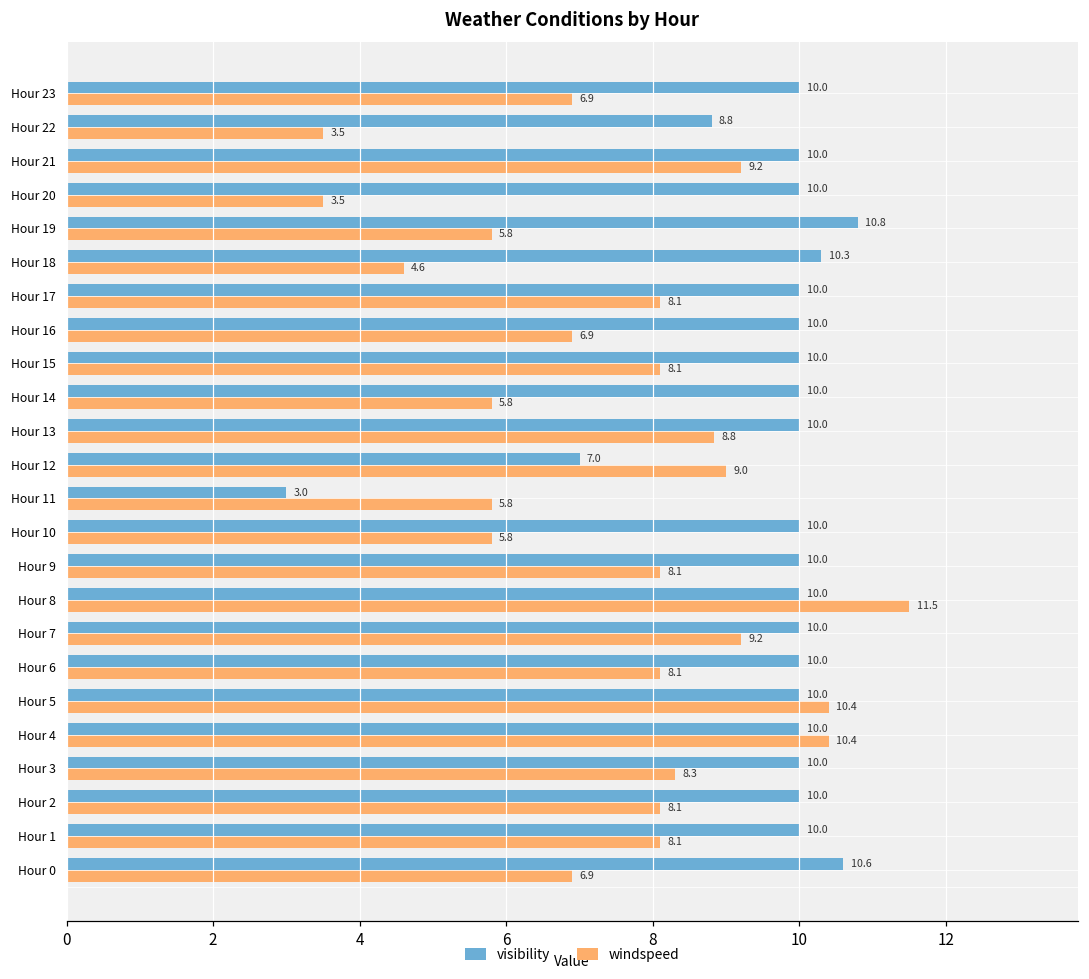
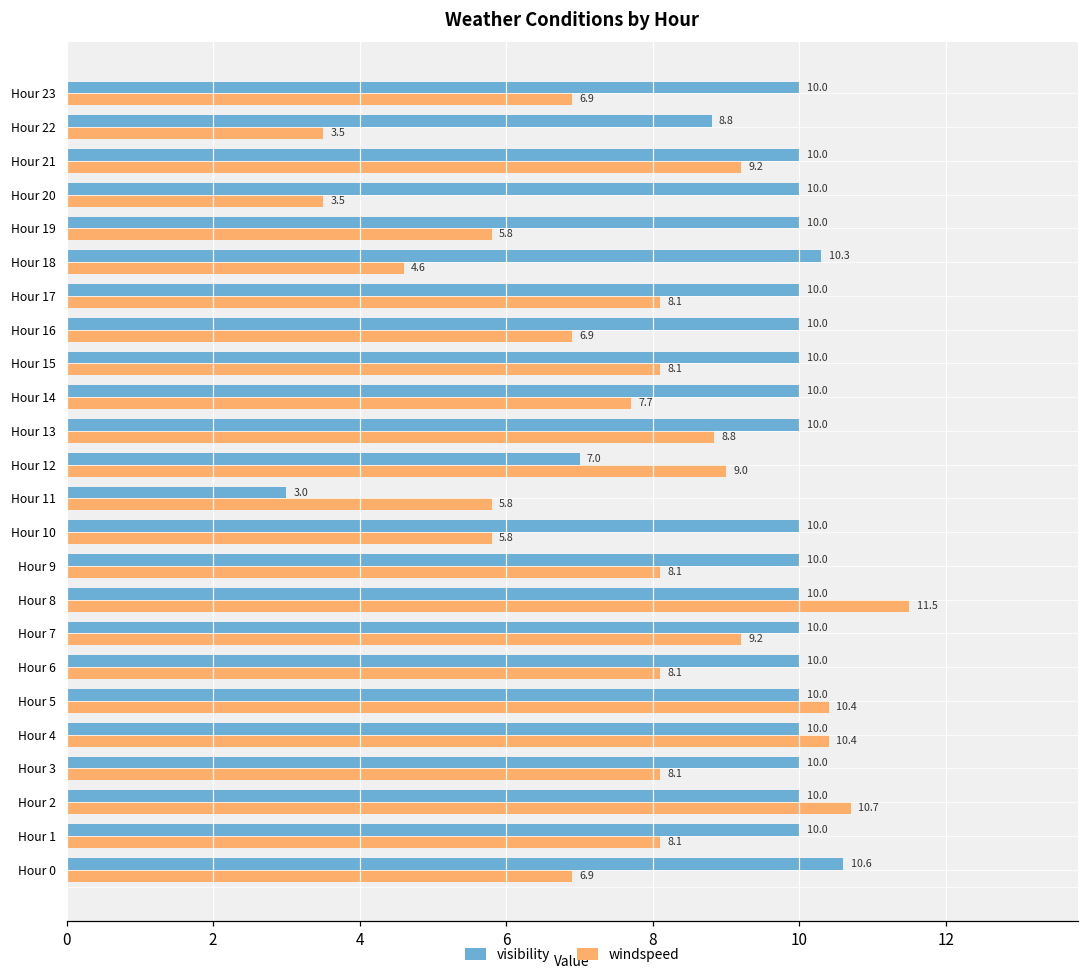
  {
    "visibility": {
      "Hour 23": 10.0,
      "Hour 22": 8.8,
      "Hour 21": 10.0,
      "Hour 20": 10.0,
-     "Hour 19": 10.8,
+     "Hour 19": 10.0,
      "Hour 18": 10.3,
      "Hour 17": 10.0,
      "Hour 16": 10.0,
      "Hour 15": 10.0,
      "Hour 14": 10.0,
      "Hour 13": 10.0,
      "Hour 12": 7.0,
      "Hour 11": 3.0,
      "Hour 10": 10.0,
      "Hour 9": 10.0,
      "Hour 8": 10.0,
      "Hour 7": 10.0,
      "Hour 6": 10.0,
      "Hour 5": 10.0,
      "Hour 4": 10.0,
      "Hour 3": 10.0,
      "Hour 2": 10.0,
      "Hour 1": 10.0,
      "Hour 0": 10.6
    },
    "windspeed": {
      "Hour 23": 6.9,
      "Hour 22": 3.5,
      "Hour 21": 9.2,
      "Hour 20": 3.5,
      "Hour 19": 5.8,
      "Hour 18": 4.6,
      "Hour 17": 8.1,
      "Hour 16": 6.9,
      "Hour 15": 8.1,
-     "Hour 14": 5.8,
+     "Hour 14": 7.7,
      "Hour 13": 8.8,
      "Hour 12": 9.0,
      "Hour 11": 5.8,
      "Hour 10": 5.8,
      "Hour 9": 8.1,
      "Hour 8": 11.5,
      "Hour 7": 9.2,
      "Hour 6": 8.1,
      "Hour 5": 10.4,
      "Hour 4": 10.4,
-     "Hour 3": 8.3,
-     "Hour 2": 8.1,
+     "Hour 3": 8.1,
+     "Hour 2": 10.7,
      "Hour 1": 8.1,
      "Hour 0": 6.9
    }
  }
